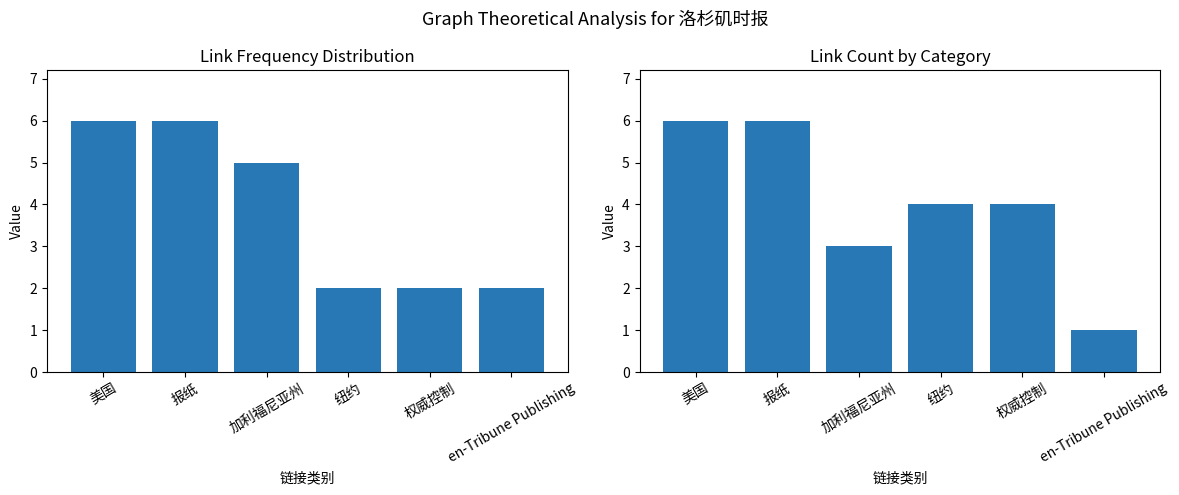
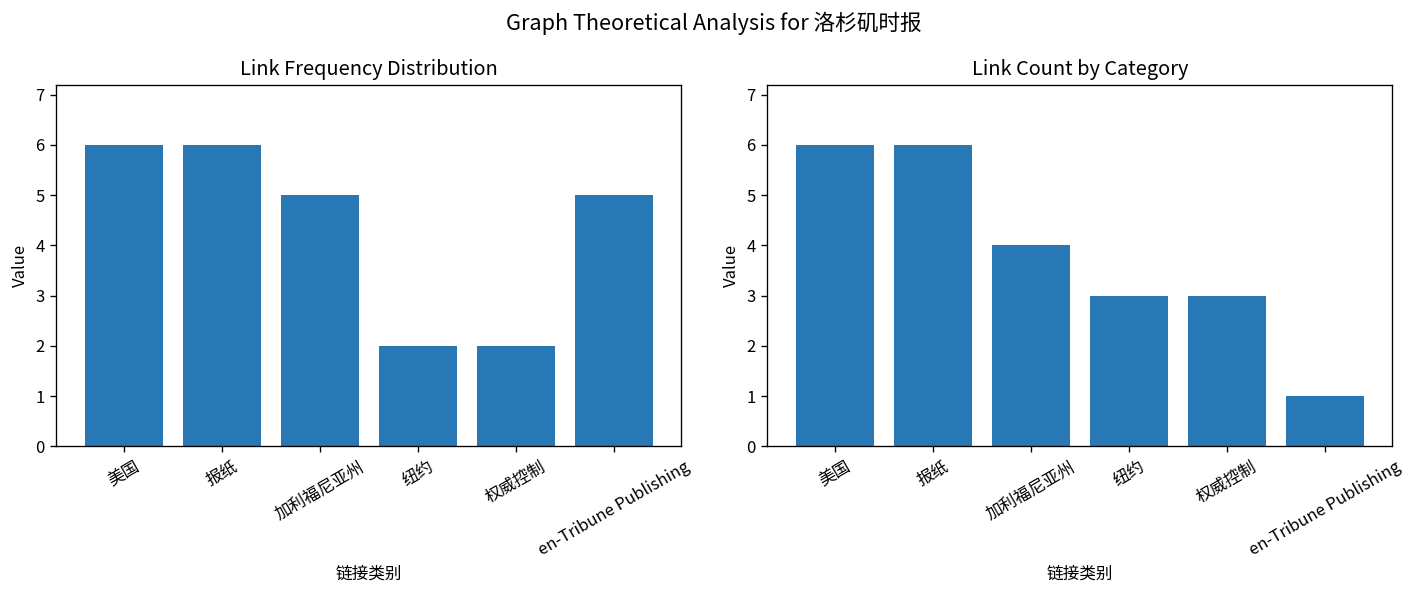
  {
    "Link Frequency Distribution": {
      "美国": 6,
      "报纸": 6,
      "加利福尼亚州": 5,
      "纽约": 2,
      "权威控制": 2,
-     "en-Tribune Publishing": 2
+     "en-Tribune Publishing": 5
    },
    "Link Count by Category": {
      "美国": 6,
      "报纸": 6,
-     "加利福尼亚州": 3,
-     "纽约": 4,
-     "权威控制": 4,
+     "加利福尼亚州": 4,
+     "纽约": 3,
+     "权威控制": 3,
      "en-Tribune Publishing": 1
    }
  }
